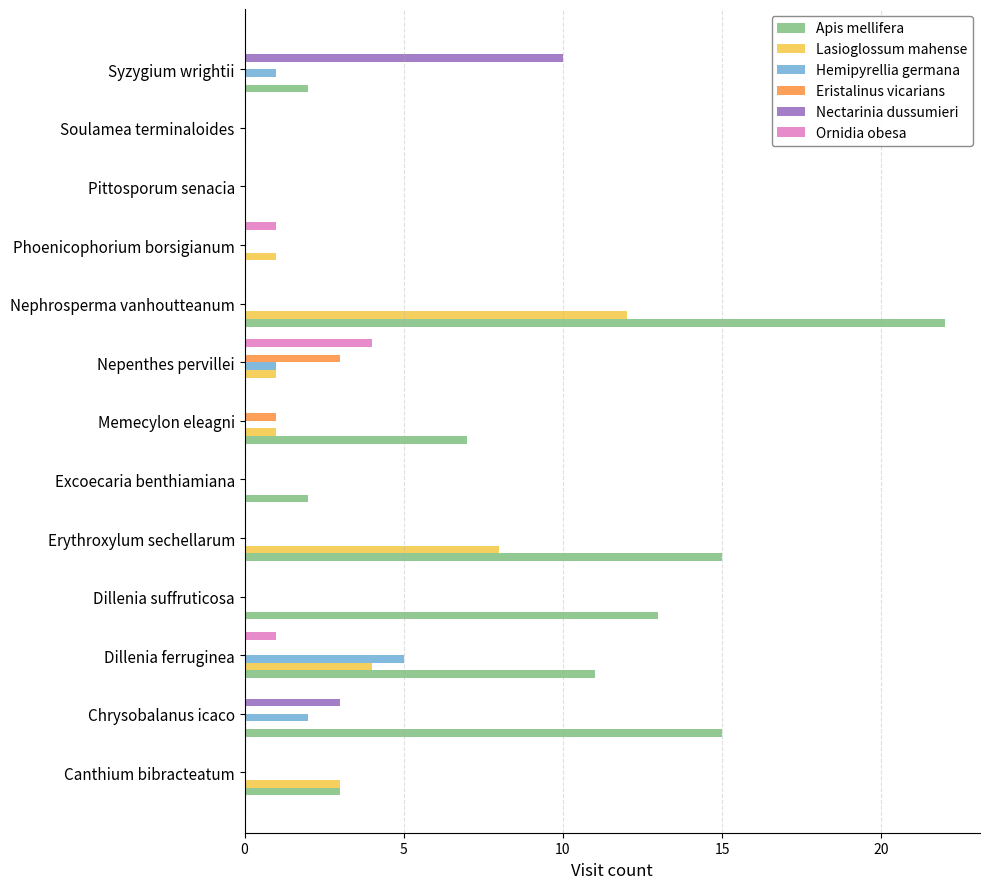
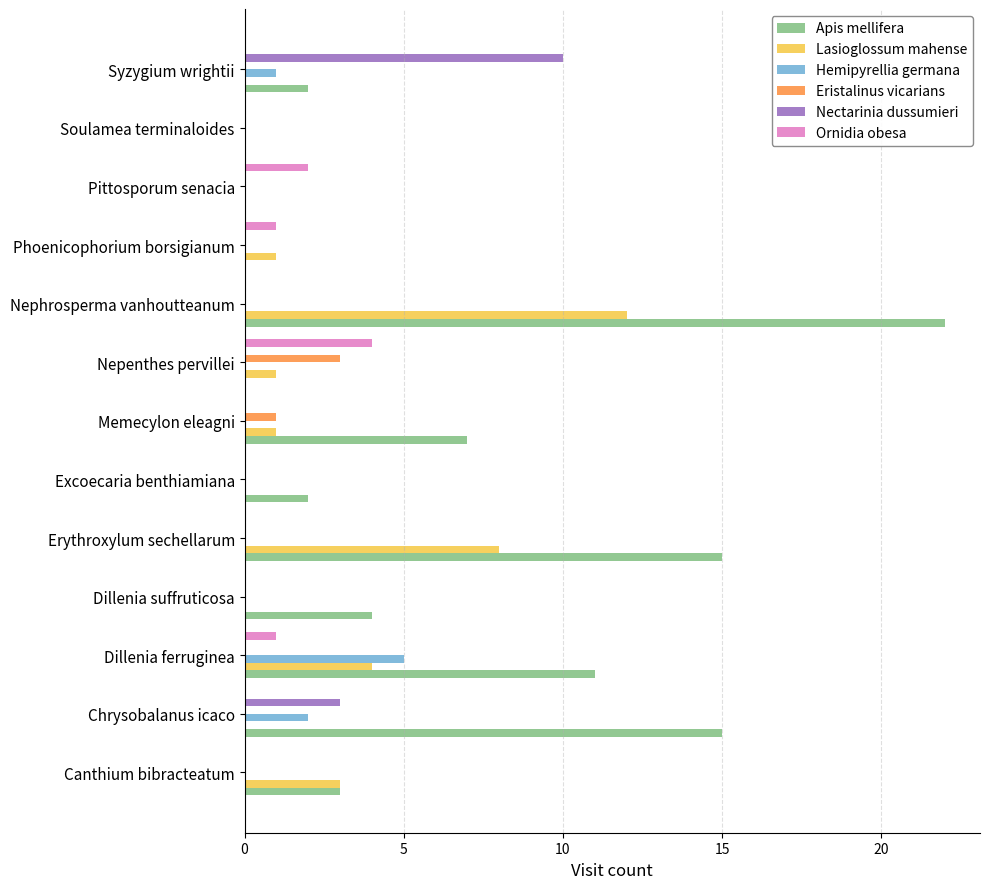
  {
    "Apis mellifera": {
      "Syzygium wrightii": 2,
      "Soulamea terminaloides": 0,
      "Pittosporum senacia": 0,
      "Phoenicophorium borsigianum": 0,
      "Nephrosperma vanhoutteanum": 22,
      "Nepenthes pervillei": 0,
      "Memecylon eleagni": 7,
      "Excoecaria benthiamiana": 2,
      "Erythroxylum sechellarum": 15,
-     "Dillenia suffruticosa": 13,
+     "Dillenia suffruticosa": 4,
      "Dillenia ferruginea": 11,
      "Chrysobalanus icaco": 15,
      "Canthium bibracteatum": 3
    },
    "Hemipyrellia germana": {
      "Syzygium wrightii": 1,
      "Soulamea terminaloides": 0,
      "Pittosporum senacia": 0,
      "Phoenicophorium borsigianum": 0,
      "Nephrosperma vanhoutteanum": 0,
-     "Nepenthes pervillei": 1,
+     "Nepenthes pervillei": 0,
      "Memecylon eleagni": 0,
      "Excoecaria benthiamiana": 0,
      "Erythroxylum sechellarum": 0,
      "Dillenia suffruticosa": 0,
      "Dillenia ferruginea": 5,
      "Chrysobalanus icaco": 2,
      "Canthium bibracteatum": 0
    },
    "Nectarinia dussumieri": {
      "Syzygium wrightii": 10,
      "Soulamea terminaloides": 0,
      "Pittosporum senacia": 0,
      "Phoenicophorium borsigianum": 0,
      "Nephrosperma vanhoutteanum": 0,
      "Nepenthes pervillei": 0,
      "Memecylon eleagni": 0,
      "Excoecaria benthiamiana": 0,
      "Erythroxylum sechellarum": 0,
      "Dillenia suffruticosa": 0,
      "Dillenia ferruginea": 0,
      "Chrysobalanus icaco": 3,
      "Canthium bibracteatum": 0
    },
    "Ornidia obesa": {
      "Syzygium wrightii": 0,
      "Soulamea terminaloides": 0,
-     "Pittosporum senacia": 0,
+     "Pittosporum senacia": 2,
      "Phoenicophorium borsigianum": 1,
      "Nephrosperma vanhoutteanum": 0,
      "Nepenthes pervillei": 4,
      "Memecylon eleagni": 0,
      "Excoecaria benthiamiana": 0,
      "Erythroxylum sechellarum": 0,
      "Dillenia suffruticosa": 0,
      "Dillenia ferruginea": 1,
      "Chrysobalanus icaco": 0,
      "Canthium bibracteatum": 0
    }
  }
